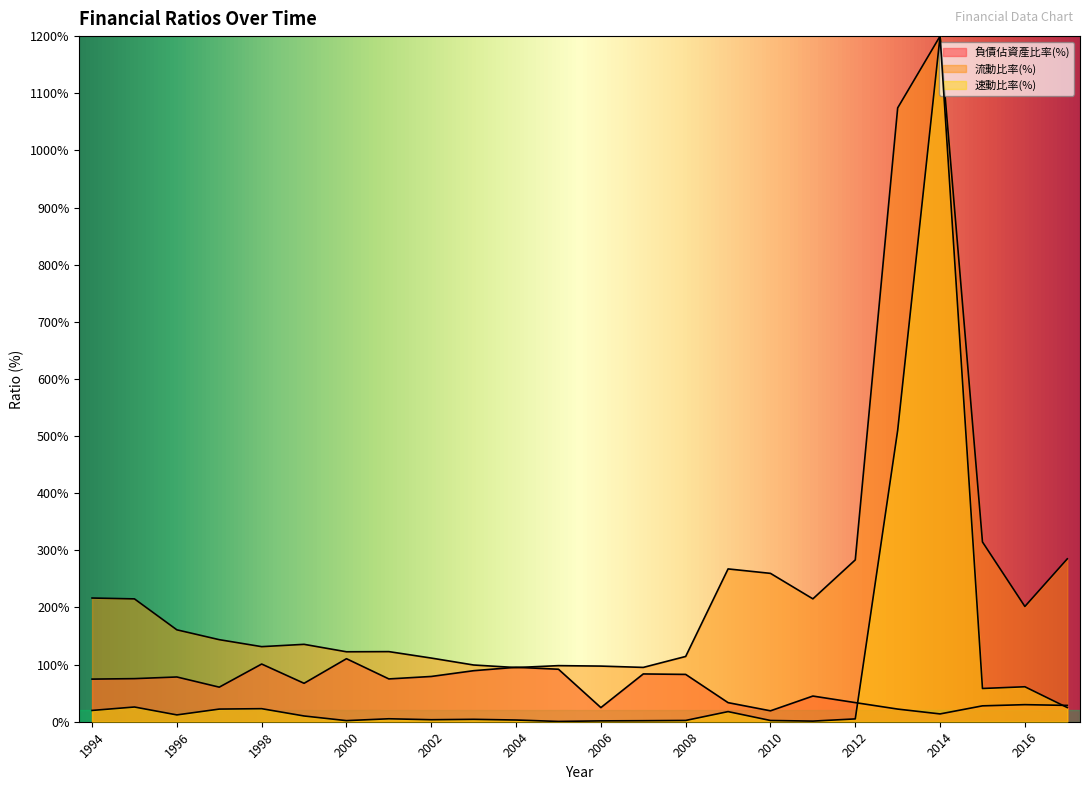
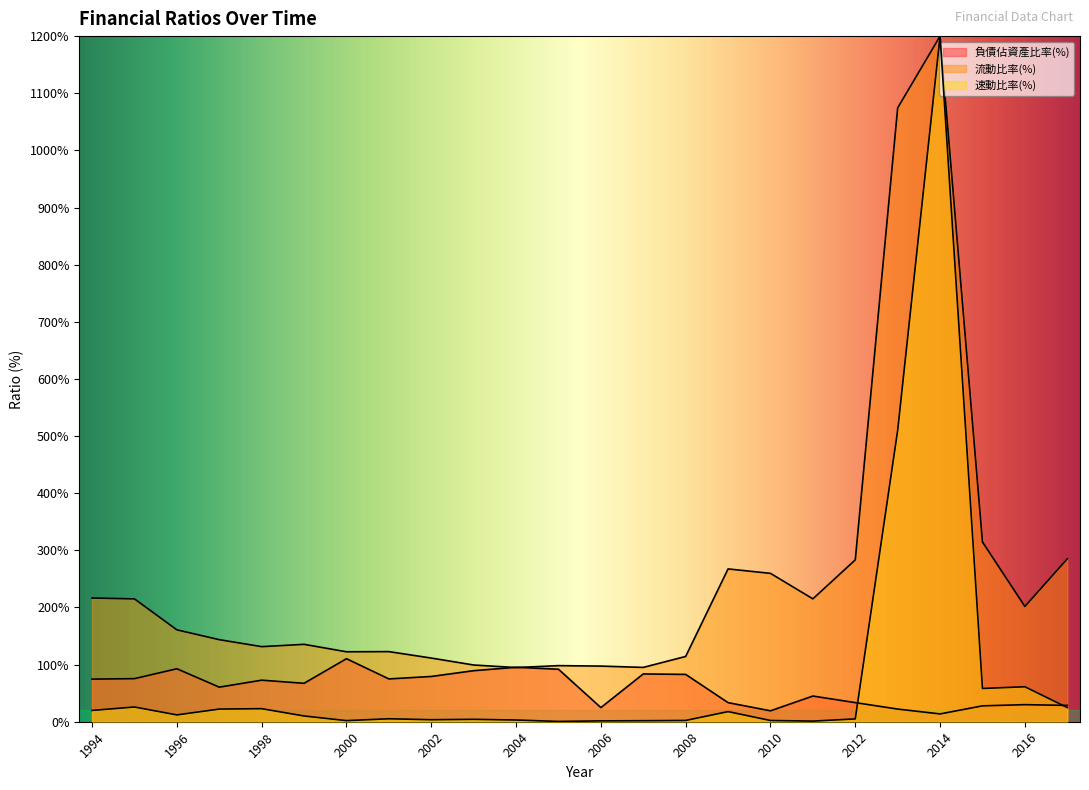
  {
    "負債佔資產比率(%)": {
      "1994": "70%",
-     "1996": "80%",
-     "1998": "100%",
+     "1996": "90%",
+     "1998": "70%",
      "2000": "110%",
      "2002": "80%",
      "2006": "20%",
      "2008": "80%",
      "2010": "20%",
      "2012": "30%",
      "2014": "10%",
      "2016": "30%"
    }
  }
